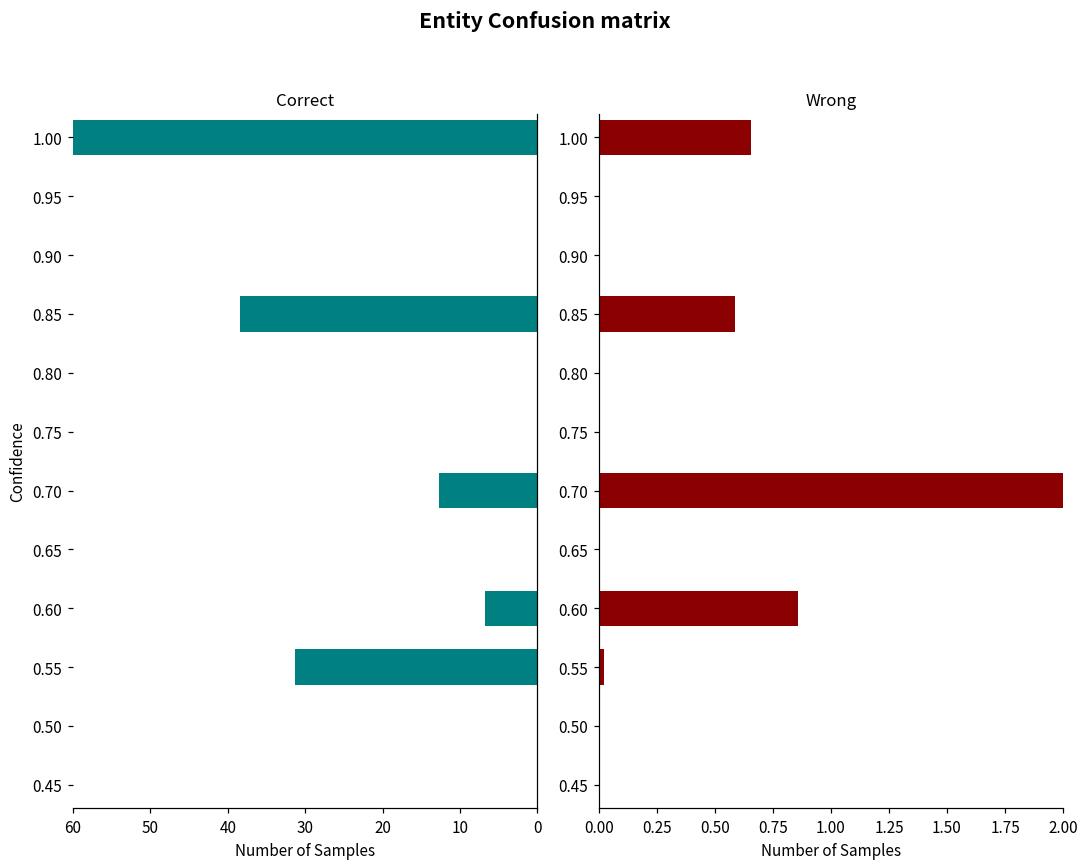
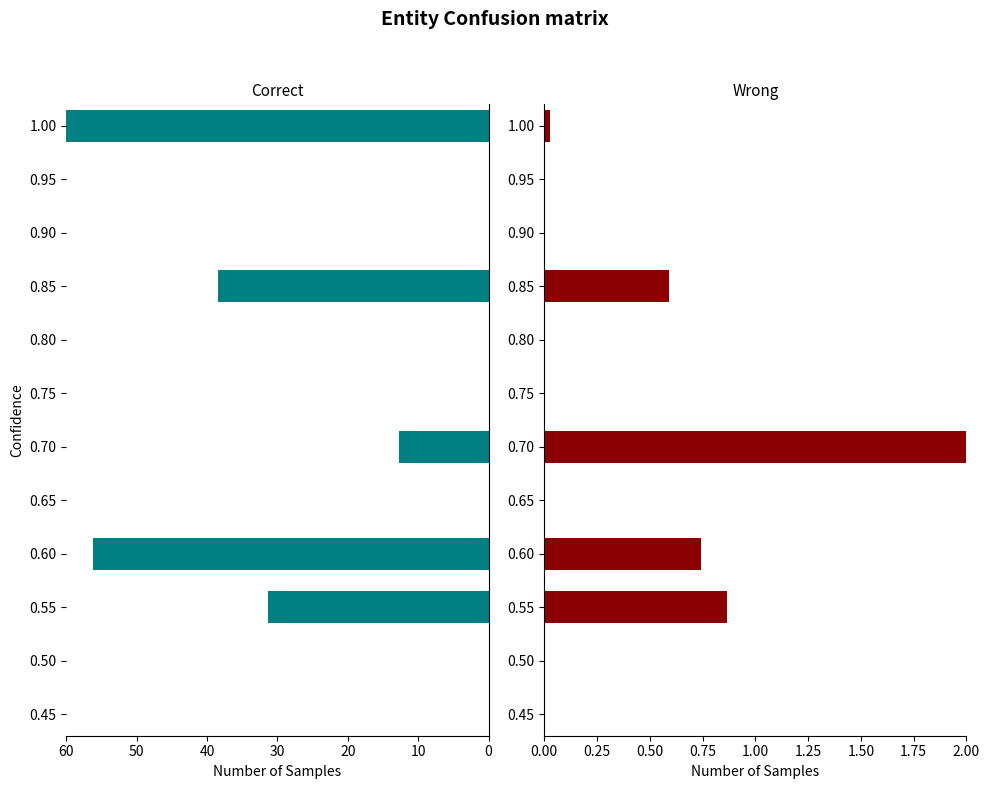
  {
    "Correct": {
      "1.00": 60,
      "0.85": 38,
      "0.70": 13,
-     "0.60": 7,
+     "0.60": 56,
      "0.55": 31
    },
    "Wrong": {
-     "1.00": 0.66,
+     "1.00": 0.03,
      "0.85": 0.59,
      "0.70": 2.00,
-     "0.60": 0.86,
-     "0.55": 0.02
+     "0.60": 0.74,
+     "0.55": 0.86
    }
  }
